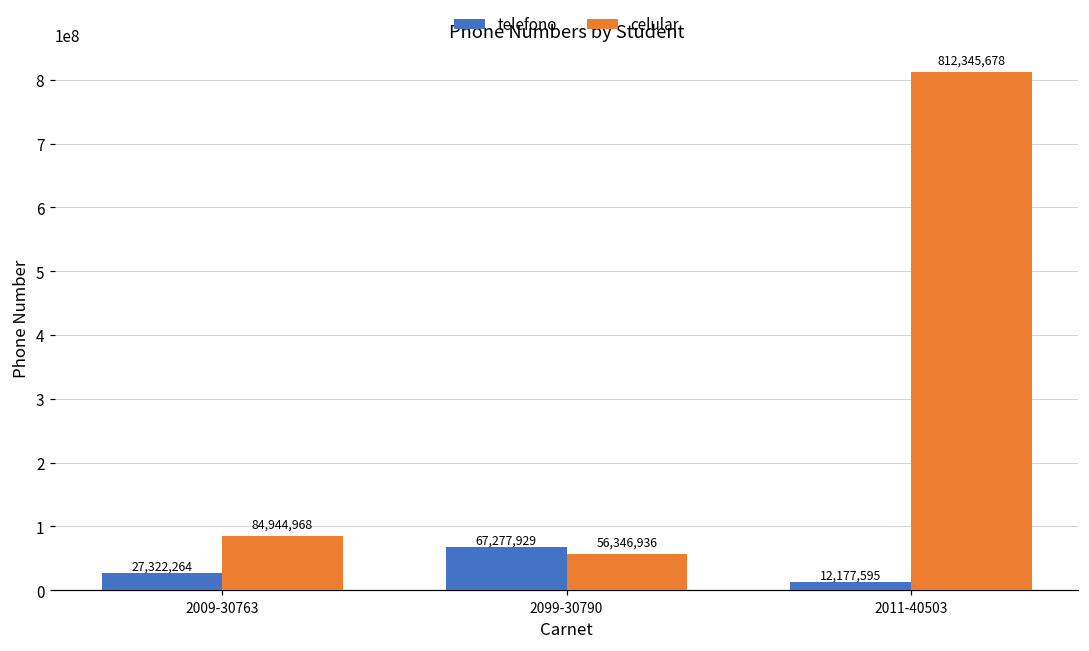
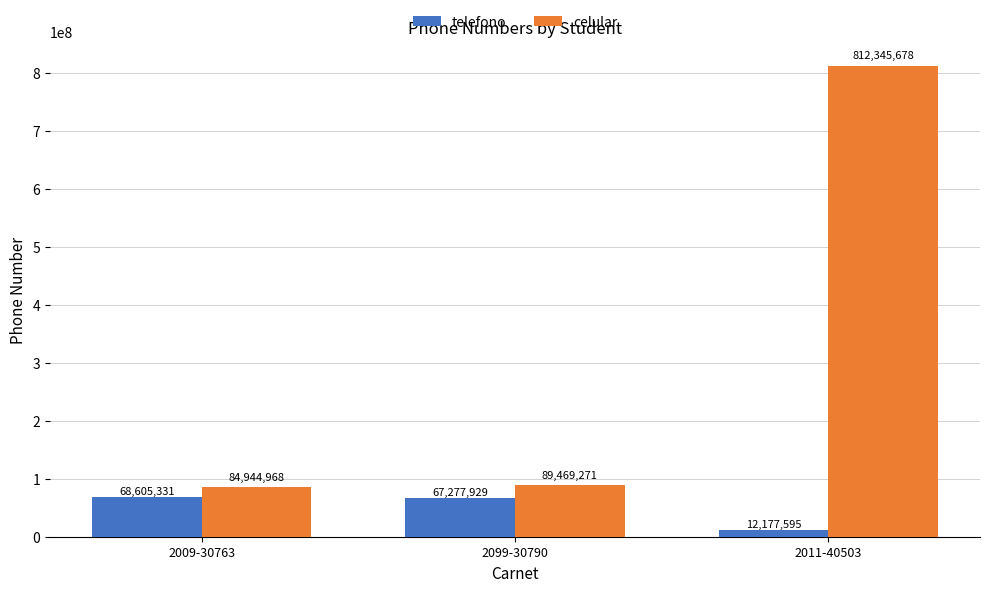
  {
    "telefono": {
-     "2009-30763": "27,322,264",
+     "2009-30763": "68,605,331",
      "2099-30790": "67,277,929",
      "2011-40503": "12,177,595"
    },
    "celular": {
      "2009-30763": "84,944,968",
-     "2099-30790": "56,346,936",
+     "2099-30790": "89,469,271",
      "2011-40503": "812,345,678"
    }
  }
